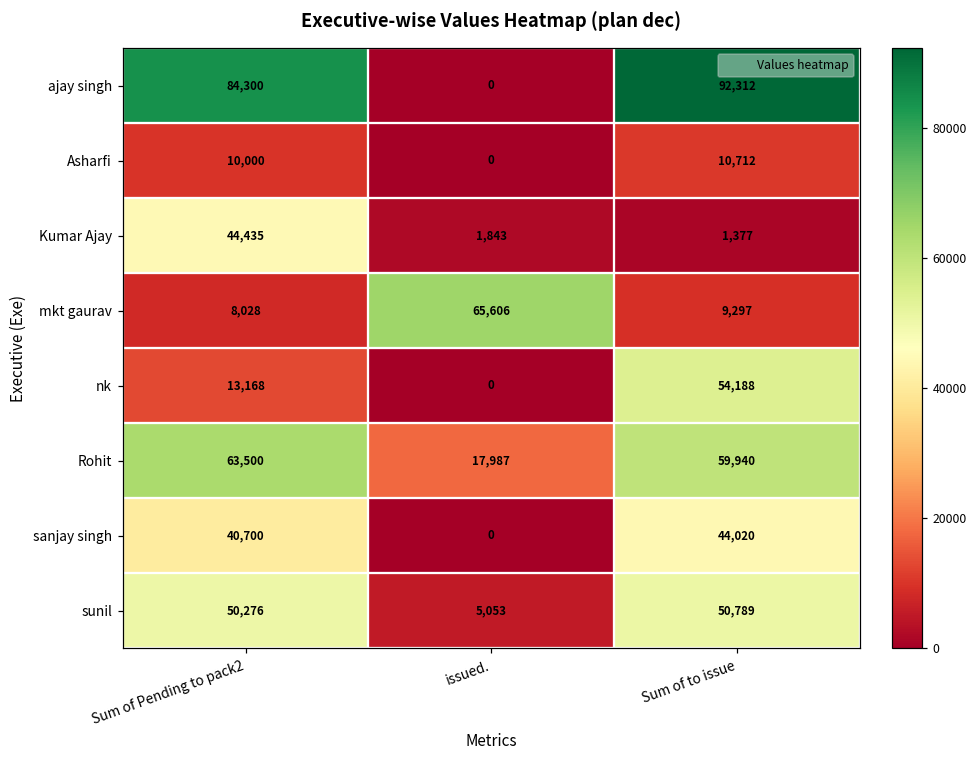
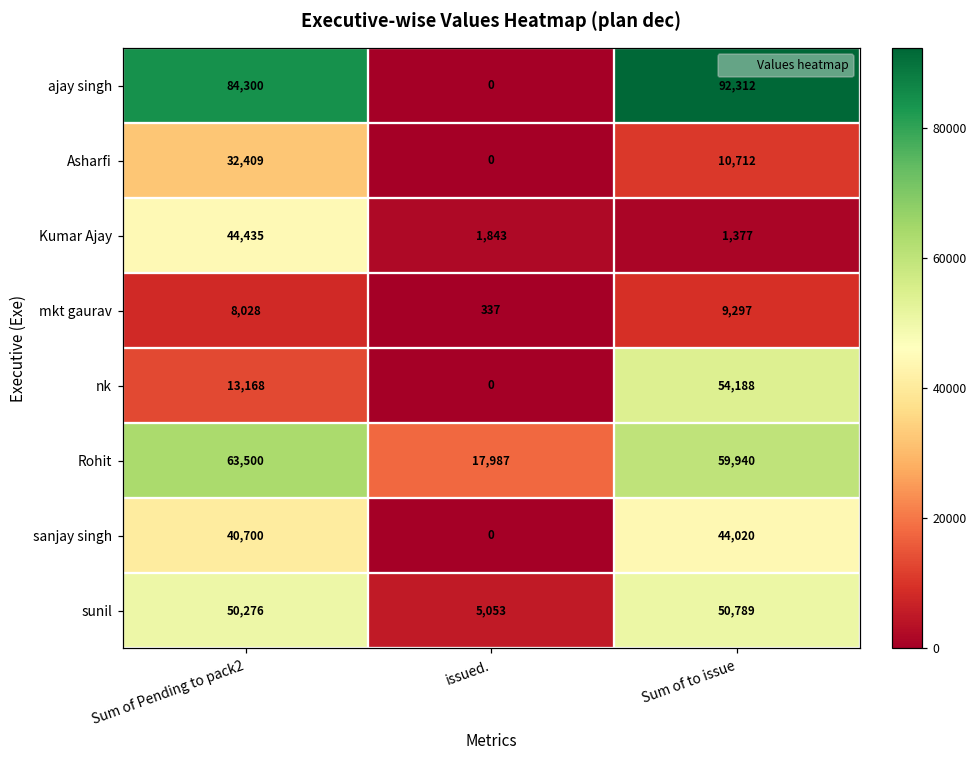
  {
    "ajay singh": {
      "Sum of Pending to pack2": "84,300",
      "issued.": "0",
      "Sum of to issue": "92,312"
    },
    "Asharfi": {
-     "Sum of Pending to pack2": "10,000",
+     "Sum of Pending to pack2": "32,409",
      "issued.": "0",
      "Sum of to issue": "10,712"
    },
    "Kumar Ajay": {
      "Sum of Pending to pack2": "44,435",
      "issued.": "1,843",
      "Sum of to issue": "1,377"
    },
    "mkt gaurav": {
      "Sum of Pending to pack2": "8,028",
-     "issued.": "65,606",
+     "issued.": "337",
      "Sum of to issue": "9,297"
    },
    "nk": {
      "Sum of Pending to pack2": "13,168",
      "issued.": "0",
      "Sum of to issue": "54,188"
    },
    "Rohit": {
      "Sum of Pending to pack2": "63,500",
      "issued.": "17,987",
      "Sum of to issue": "59,940"
    },
    "sanjay singh": {
      "Sum of Pending to pack2": "40,700",
      "issued.": "0",
      "Sum of to issue": "44,020"
    },
    "sunil": {
      "Sum of Pending to pack2": "50,276",
      "issued.": "5,053",
      "Sum of to issue": "50,789"
    }
  }
